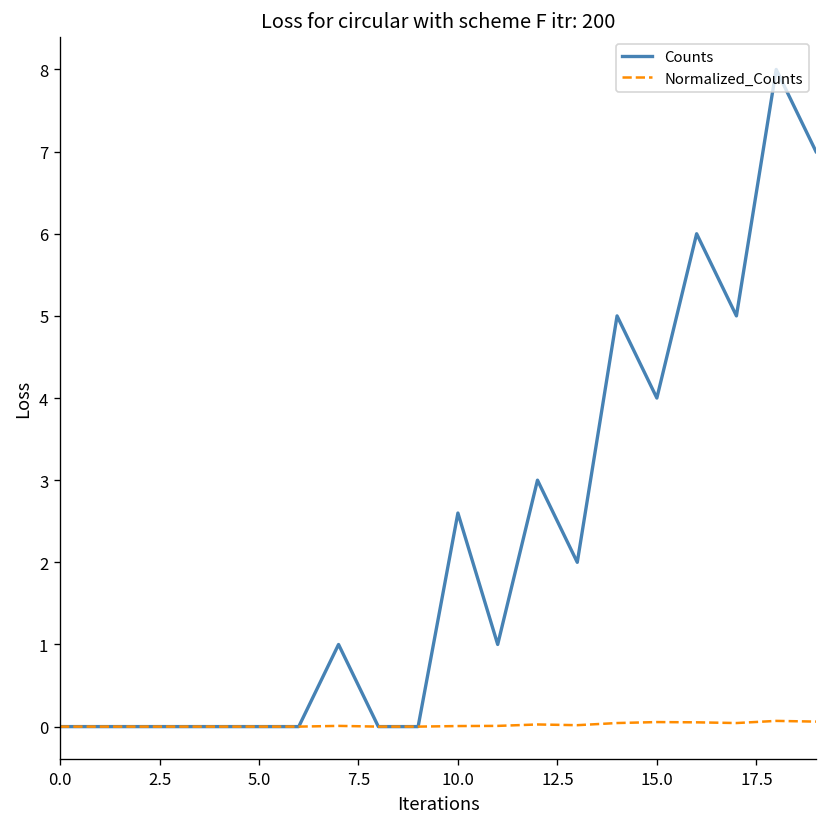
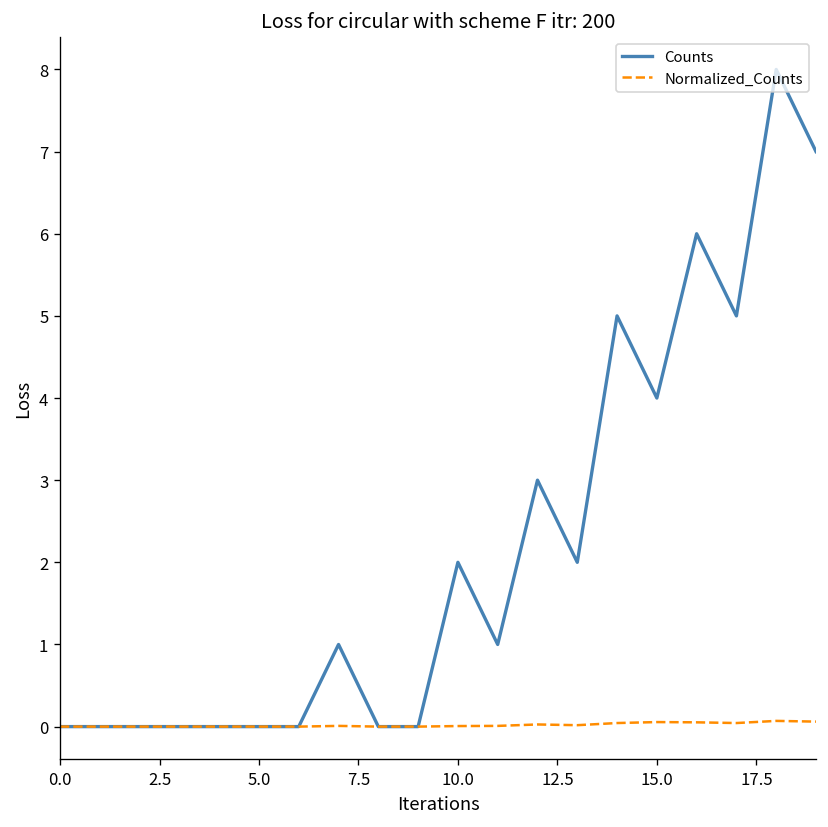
  {
    "Counts": {
-     "10.0": 2.6,
+     "10.0": 2.0,
      "15.0": 4.0
    },
    "Normalized_Counts": {
      "10.0": 0.0,
      "15.0": 0.1
    }
  }
